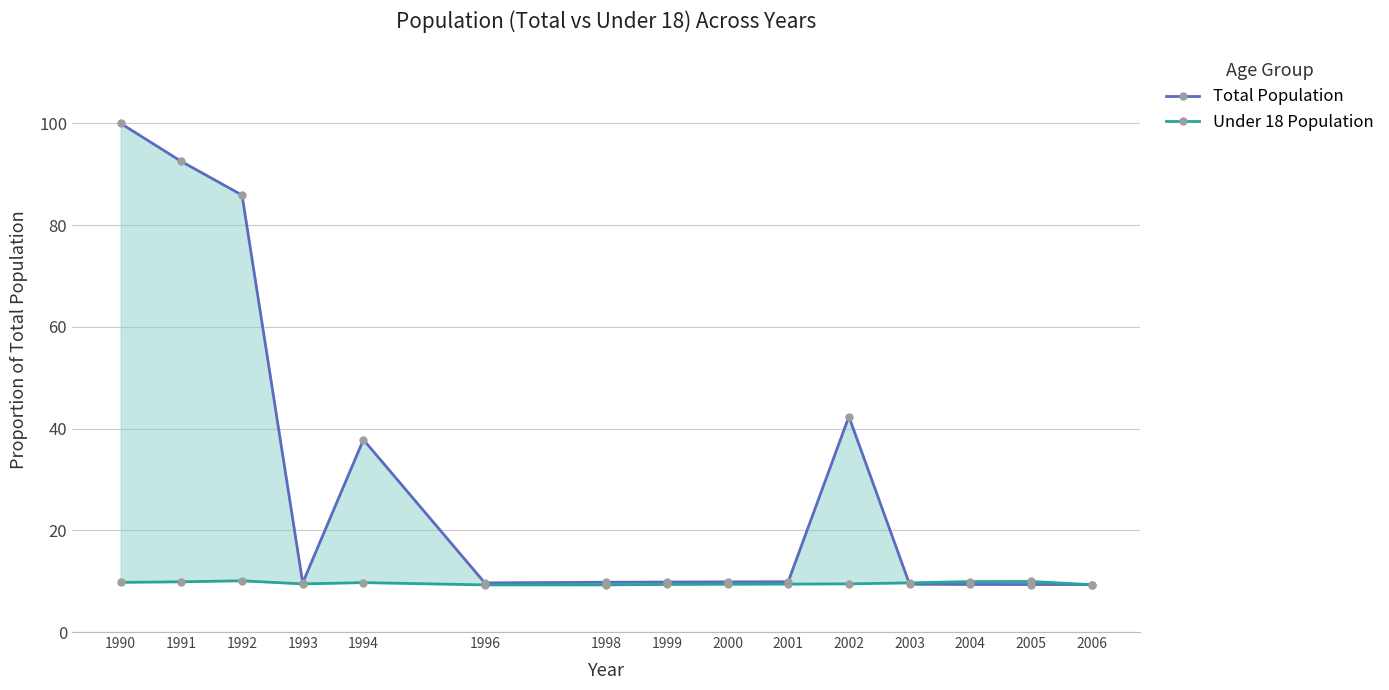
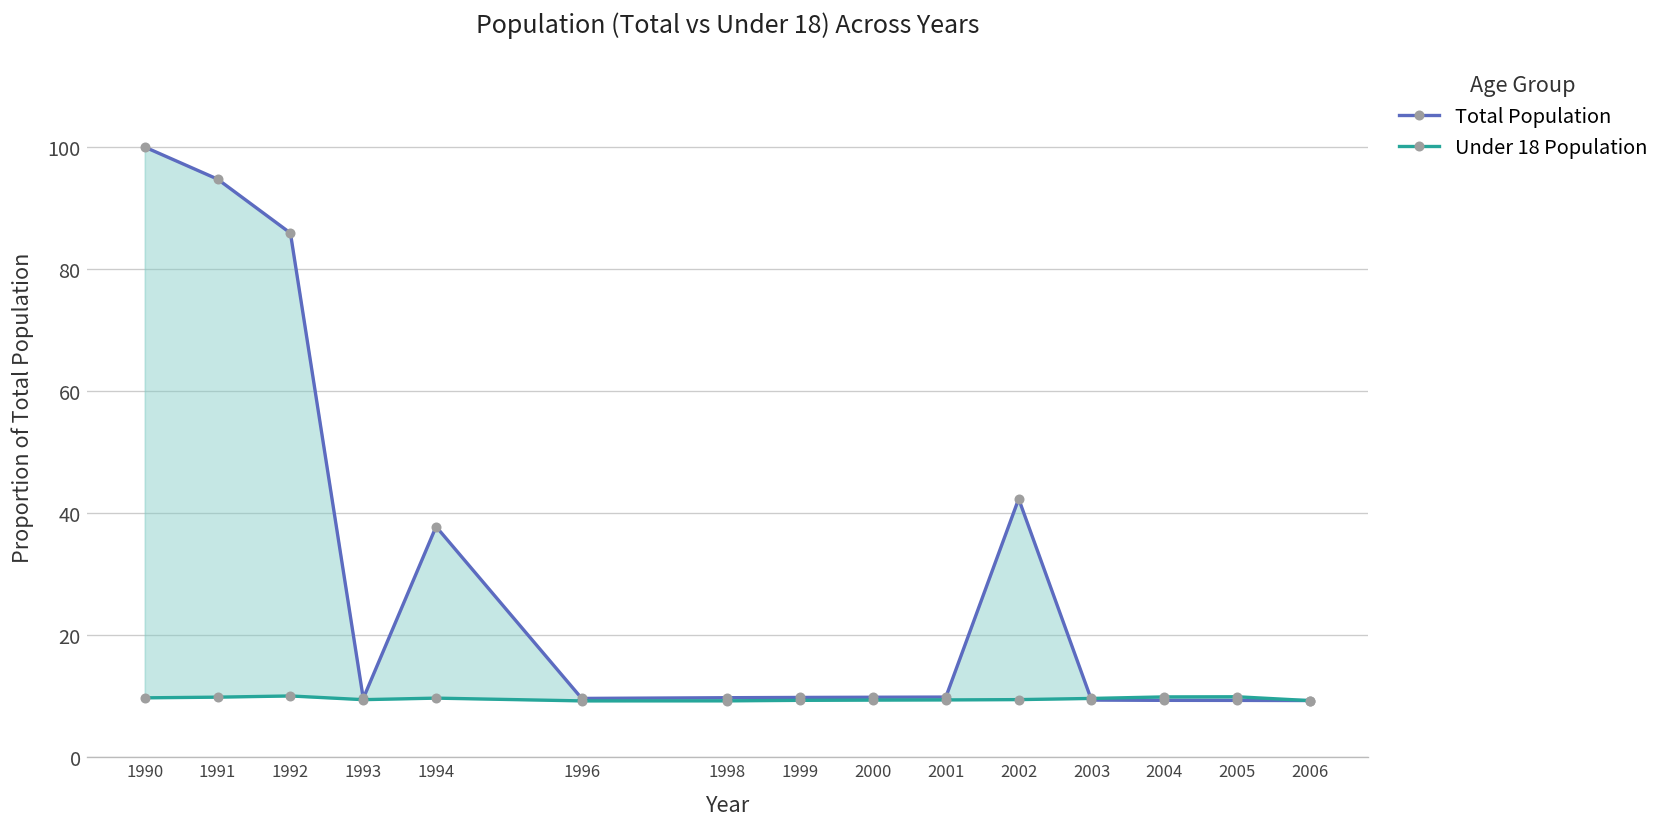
  {
    "Total Population": {
-     "1991": 93,
+     "1991": 95,
      "2004": 9,
      "2005": 9
    },
    "Under 18 Population": {
      "1990": 10,
      "1991": 10,
      "1992": 10,
      "1994": 10,
      "1998": 9,
      "2002": 9
    }
  }
